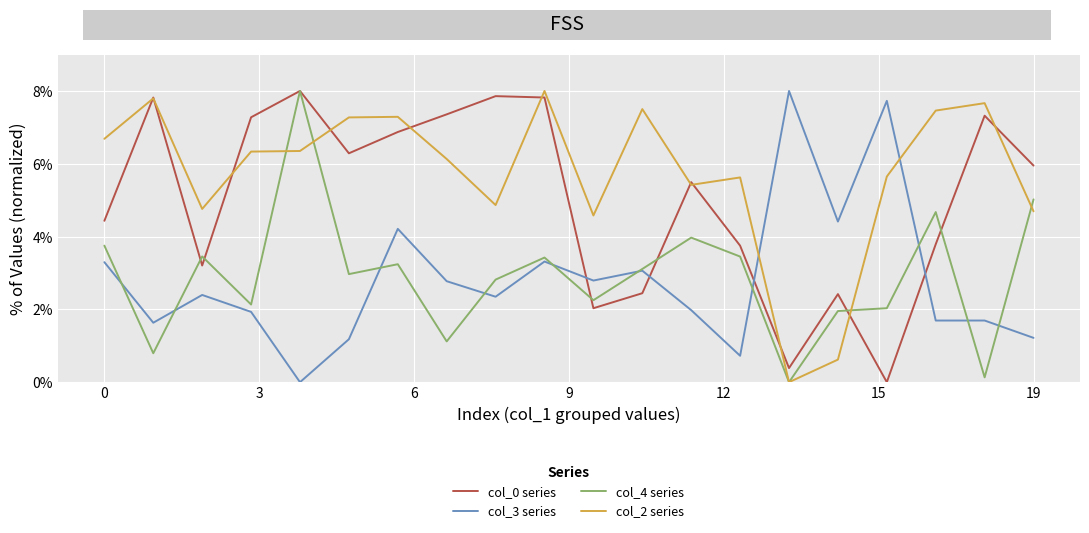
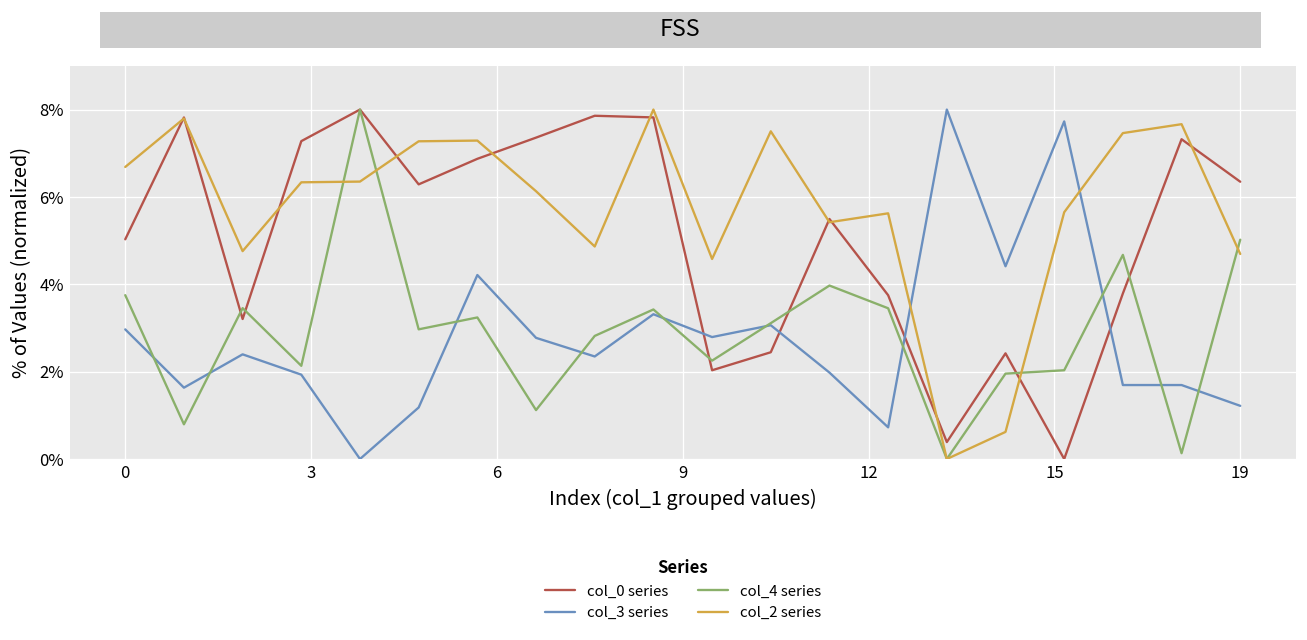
  {
    "col_0 series": {
-     "0": "4.4%",
-     "19": "5.9%"
+     "0": "5.0%",
+     "19": "6.3%"
    },
    "col_3 series": {
-     "0": "3.3%",
+     "0": "3.0%",
      "19": "1.2%"
    },
    "col_4 series": {
      "0": "3.8%",
      "19": "5.0%"
    },
    "col_2 series": {
      "0": "6.7%",
      "19": "4.7%"
    }
  }
